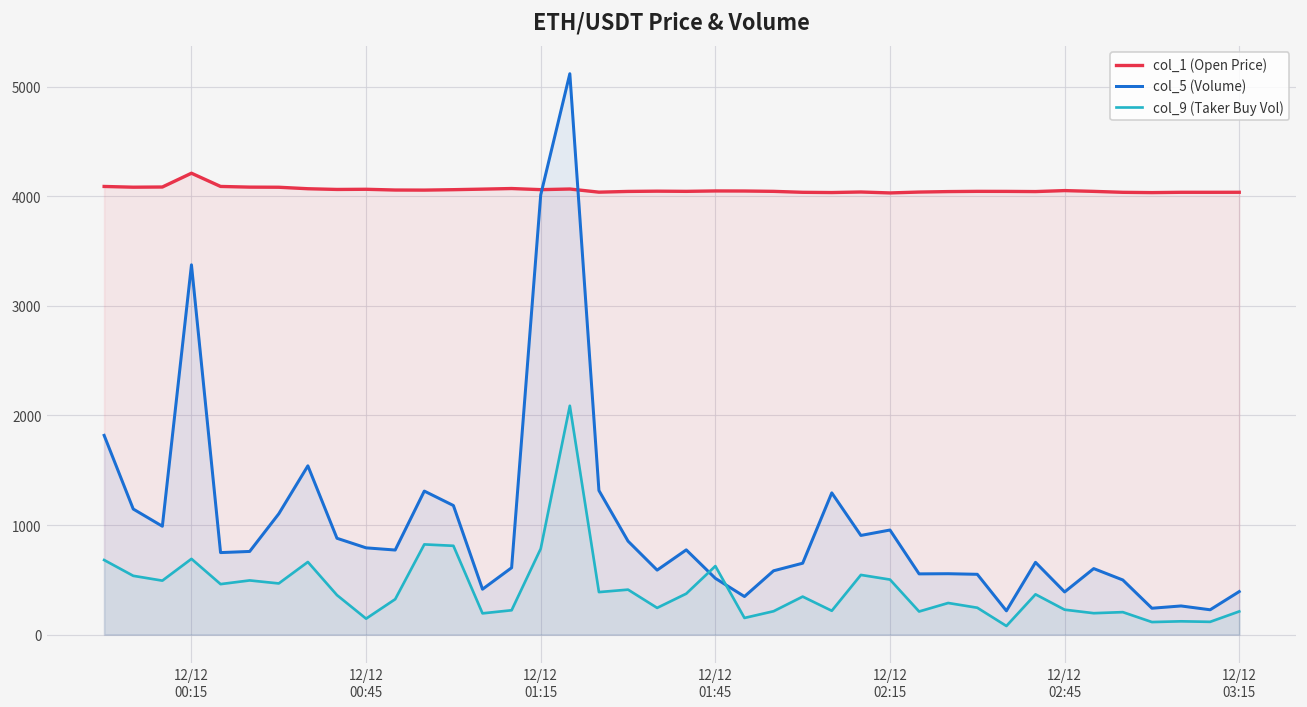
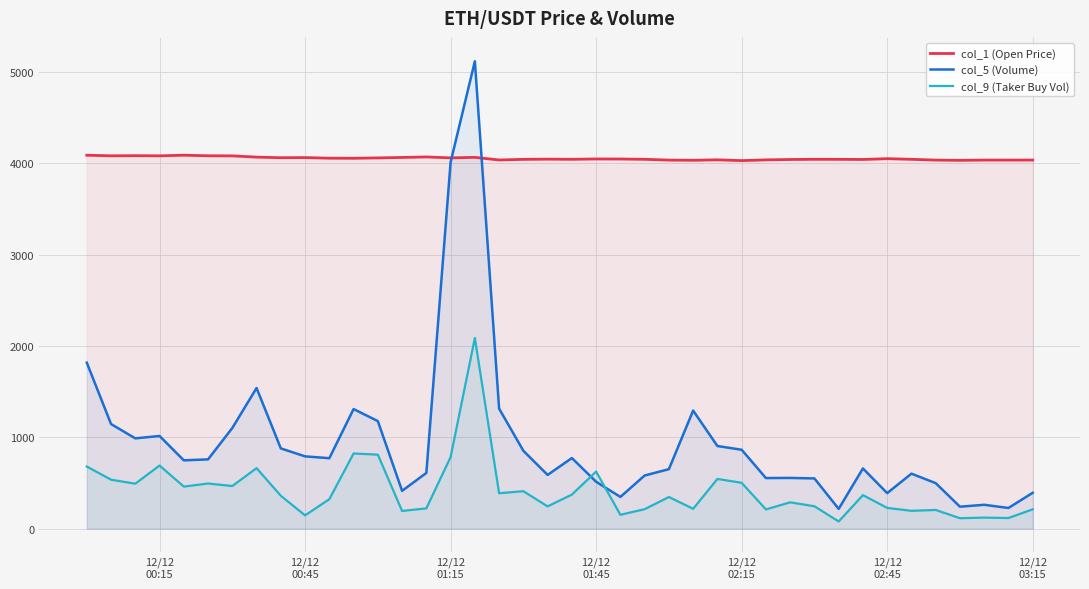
  {
    "col_1 (Open Price)": {
-     "12/12 00:15": 4200,
+     "12/12 00:15": 4100,
      "12/12 00:45": 4100,
      "12/12 01:15": 4100,
      "12/12 01:45": 4000,
      "12/12 02:15": 4000,
      "12/12 02:45": 4100,
      "12/12 03:15": 4000
    },
    "col_5 (Volume)": {
-     "12/12 00:15": 3400,
+     "12/12 00:15": 1000,
      "12/12 00:45": 800,
      "12/12 01:15": 4000,
      "12/12 01:45": 500,
-     "12/12 02:15": 1000,
+     "12/12 02:15": 900,
      "12/12 02:45": 400,
      "12/12 03:15": 400
    },
    "col_9 (Taker Buy Vol)": {
      "12/12 00:15": 700,
      "12/12 00:45": 100,
      "12/12 01:15": 800,
      "12/12 01:45": 600,
      "12/12 02:15": 500,
      "12/12 02:45": 200,
      "12/12 03:15": 200
    }
  }
